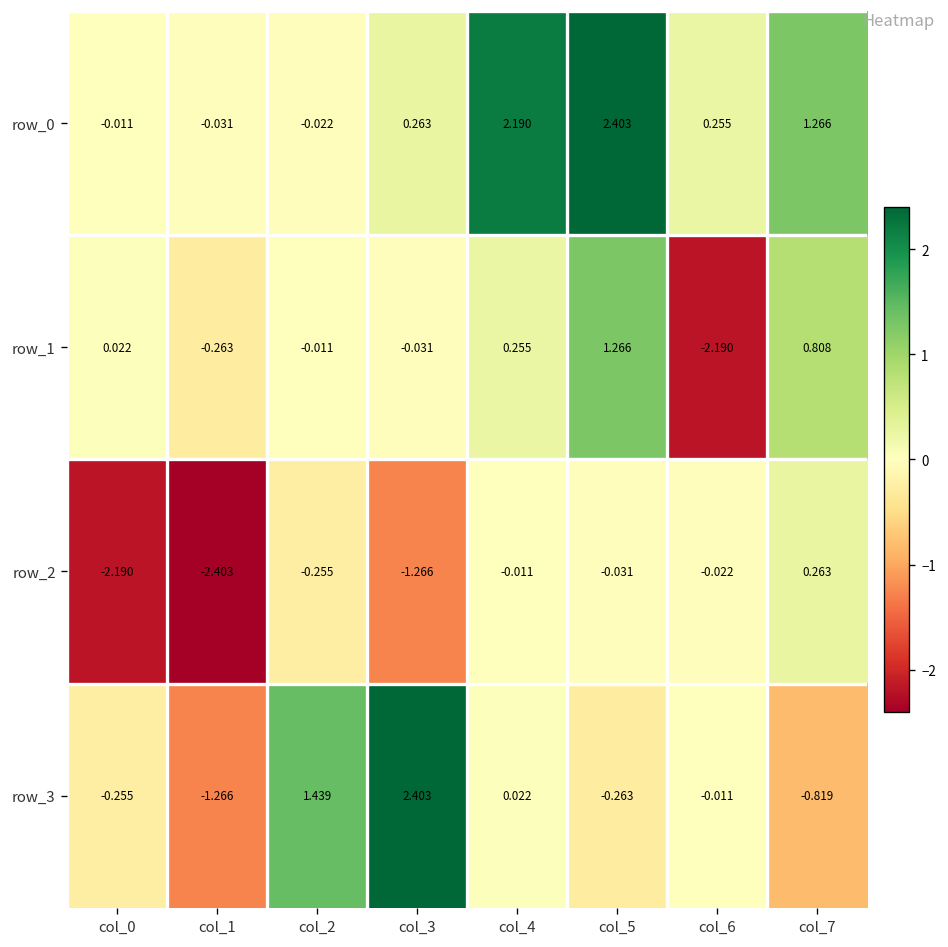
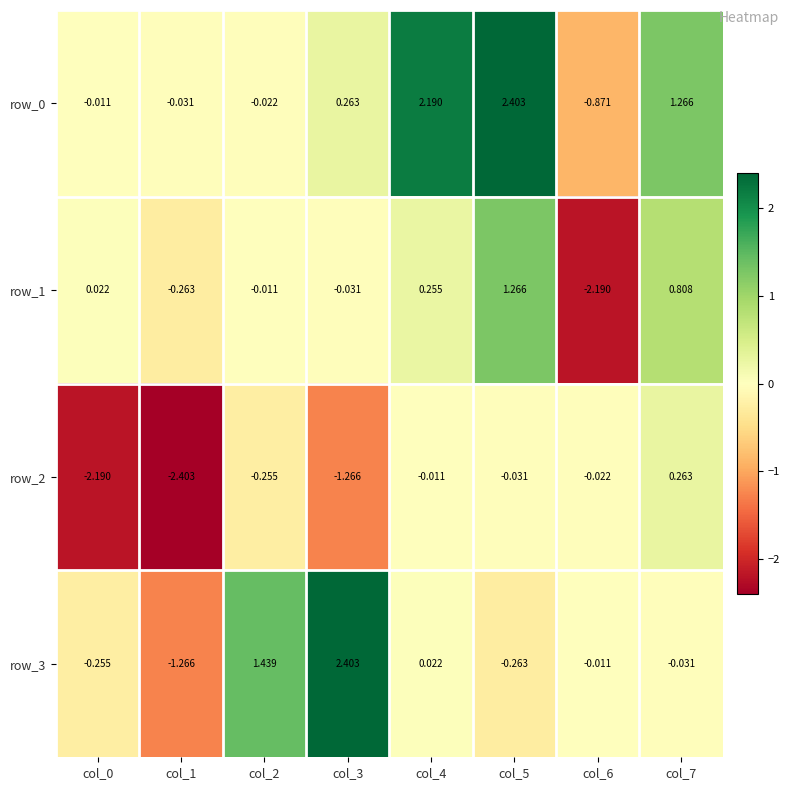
  {
    "row_0": {
      "col_0": -0.011,
      "col_1": -0.031,
      "col_2": -0.022,
      "col_3": 0.263,
      "col_4": 2.190,
      "col_5": 2.403,
-     "col_6": 0.255,
+     "col_6": -0.871,
      "col_7": 1.266
    },
    "row_1": {
      "col_0": 0.022,
      "col_1": -0.263,
      "col_2": -0.011,
      "col_3": -0.031,
      "col_4": 0.255,
      "col_5": 1.266,
      "col_6": -2.190,
      "col_7": 0.808
    },
    "row_2": {
      "col_0": -2.190,
      "col_1": -2.403,
      "col_2": -0.255,
      "col_3": -1.266,
      "col_4": -0.011,
      "col_5": -0.031,
      "col_6": -0.022,
      "col_7": 0.263
    },
    "row_3": {
      "col_0": -0.255,
      "col_1": -1.266,
      "col_2": 1.439,
      "col_3": 2.403,
      "col_4": 0.022,
      "col_5": -0.263,
      "col_6": -0.011,
-     "col_7": -0.819
+     "col_7": -0.031
    }
  }
